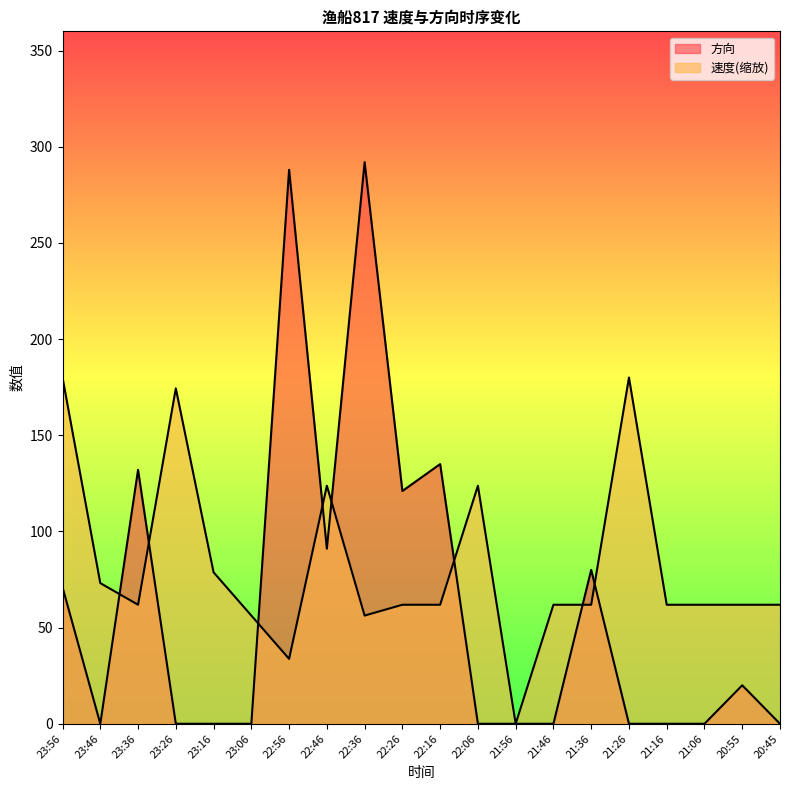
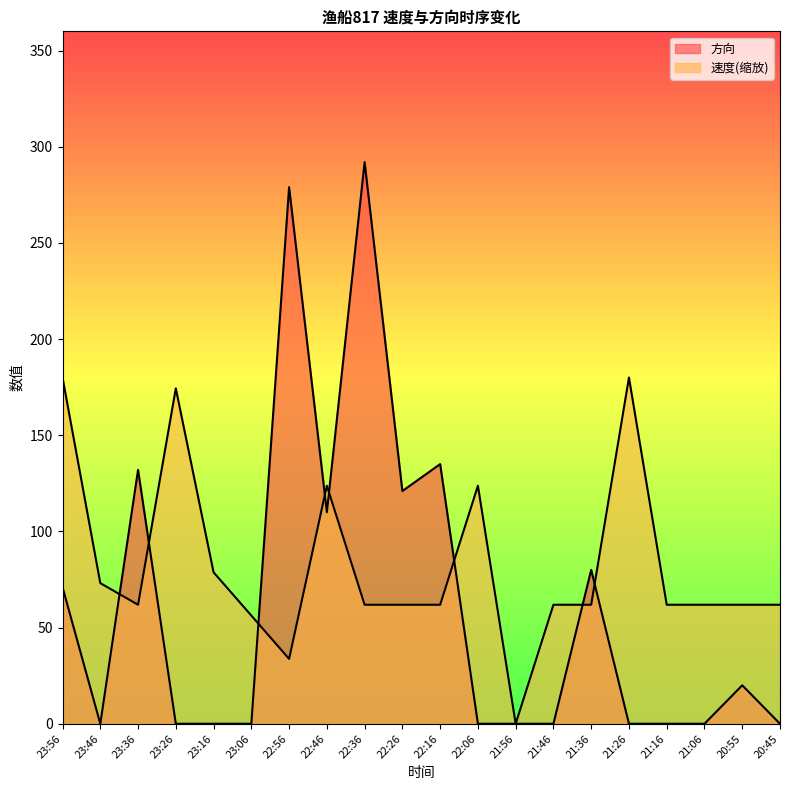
  {
    "方向": {
      "23:56": 71,
      "23:46": 0,
      "23:36": 132,
      "23:26": 0,
      "23:16": 0,
      "23:06": 0,
-     "22:56": 288,
-     "22:46": 91,
+     "22:56": 279,
+     "22:46": 110,
      "22:36": 292,
      "22:26": 121,
      "22:16": 135,
      "22:06": 0,
      "21:46": 0,
      "21:36": 80,
      "21:26": 0,
      "21:16": 0,
      "21:06": 0,
      "20:55": 20,
      "20:45": 0
    },
    "速度(缩放)": {
      "23:56": 180,
      "23:46": 73,
      "23:36": 62,
      "23:26": 174,
      "23:16": 79,
      "23:06": 56,
      "22:56": 34,
      "22:46": 124,
-     "22:36": 56,
+     "22:36": 62,
      "22:26": 62,
      "22:16": 62,
      "22:06": 124,
      "21:46": 62,
      "21:36": 62,
      "21:26": 180,
      "21:16": 62,
      "21:06": 62,
      "20:55": 62,
      "20:45": 62
    }
  }
